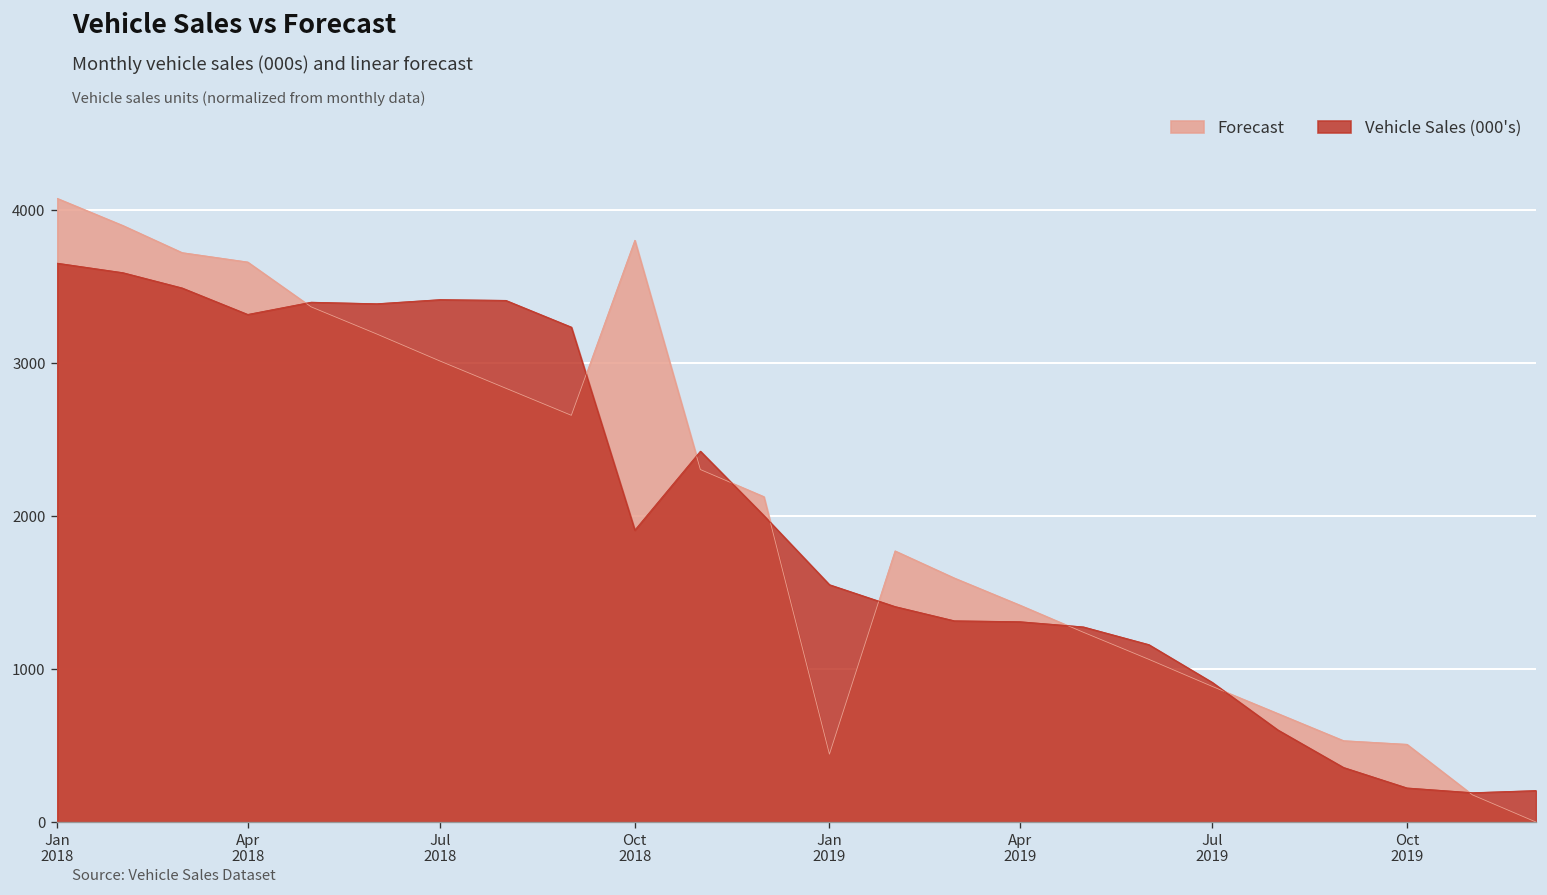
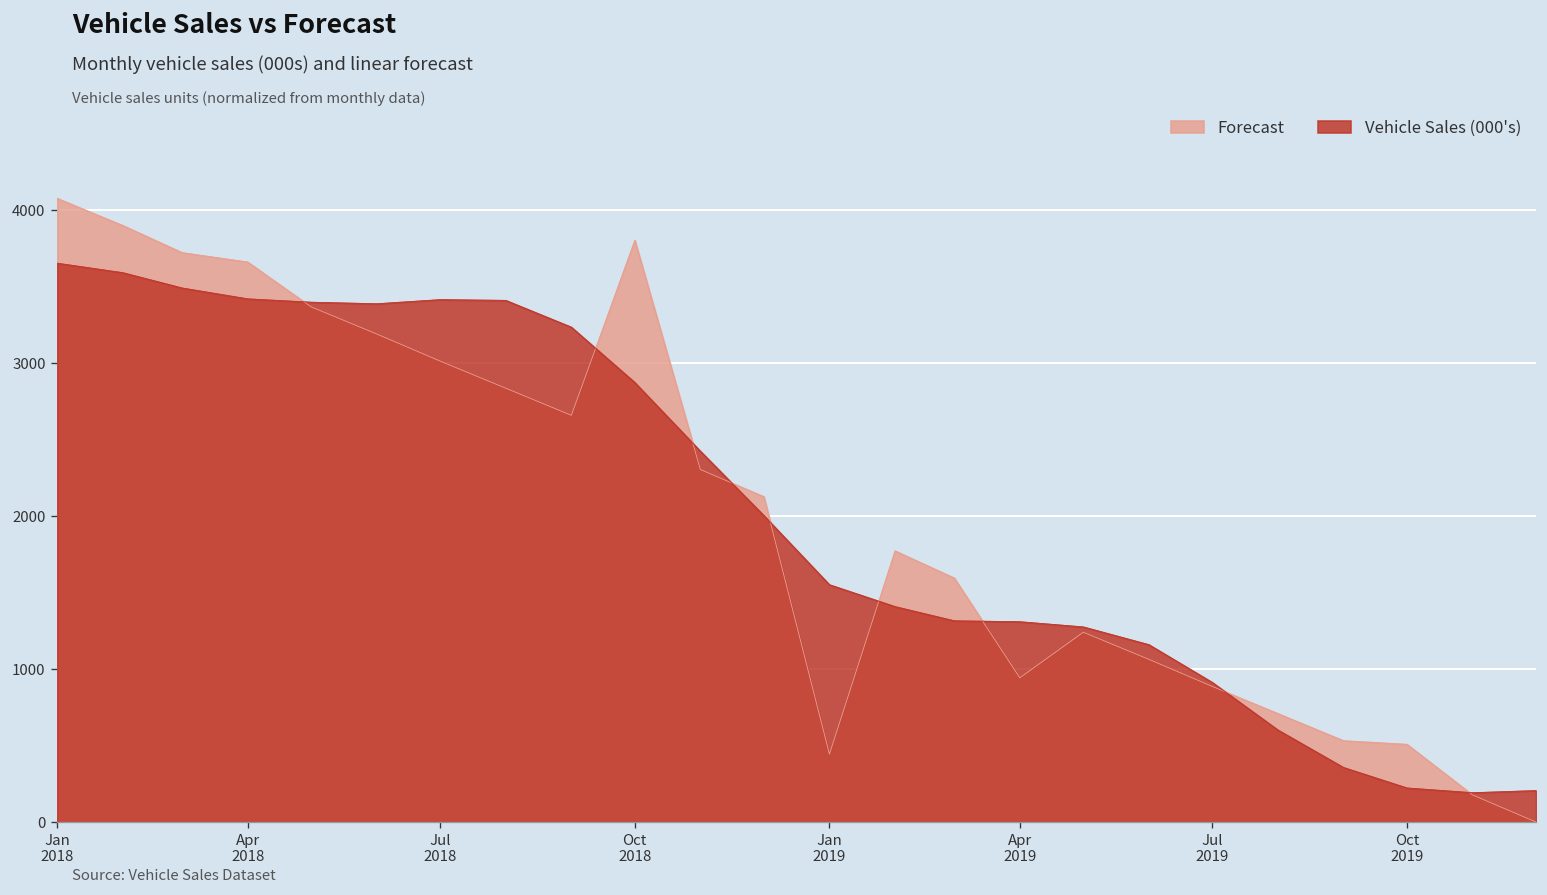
  {
    "Forecast": {
      "Jan 2018": 4080,
      "Apr 2018": 3660,
      "Jul 2018": 3010,
      "Oct 2018": 3800,
      "Jan 2019": 440,
-     "Apr 2019": 1420,
+     "Apr 2019": 940,
      "Jul 2019": 890,
      "Oct 2019": 510
    },
    "Vehicle Sales (000's)": {
      "Jan 2018": 3650,
-     "Apr 2018": 3320,
+     "Apr 2018": 3420,
      "Jul 2018": 3420,
-     "Oct 2018": 1910,
+     "Oct 2018": 2870,
      "Jan 2019": 1550,
      "Apr 2019": 1310,
      "Jul 2019": 910,
      "Oct 2019": 220
    }
  }
